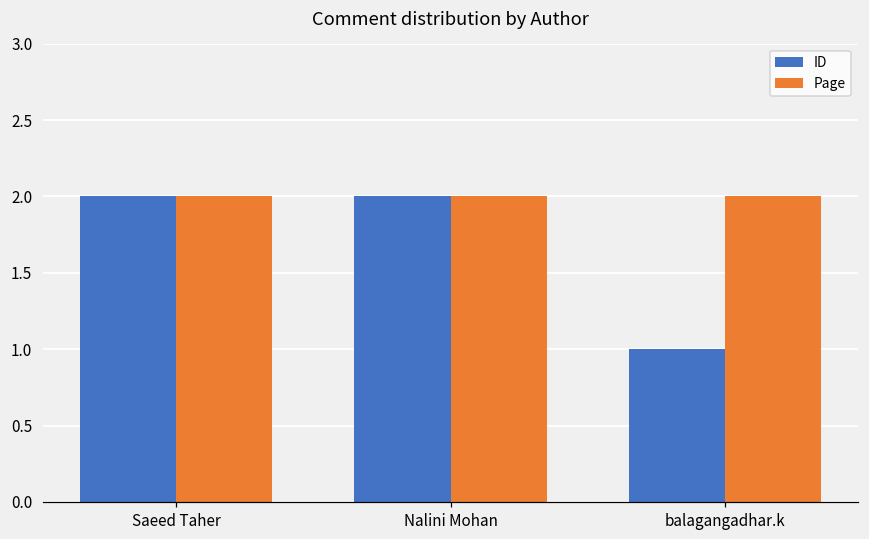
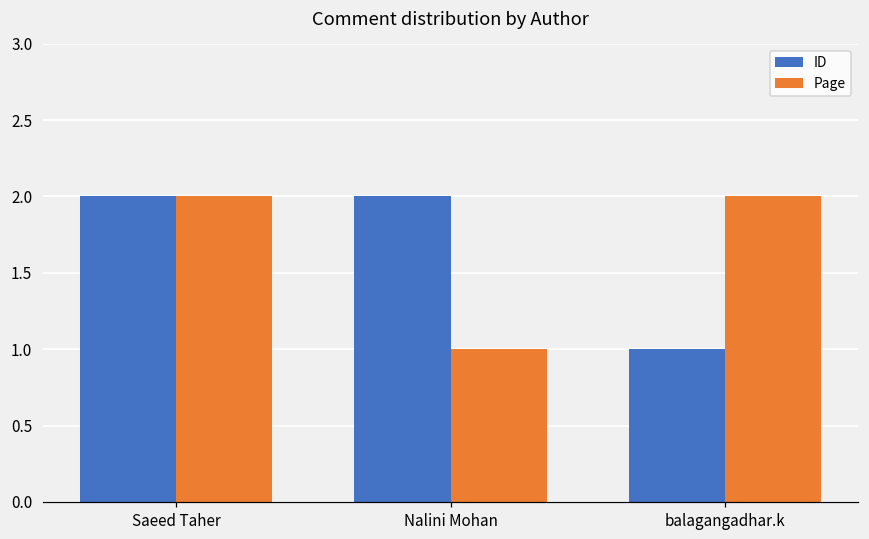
  {
    "ID": {
      "Saeed Taher": 2,
      "Nalini Mohan": 2,
      "balagangadhar.k": 1
    },
    "Page": {
      "Saeed Taher": 2,
-     "Nalini Mohan": 2,
+     "Nalini Mohan": 1,
      "balagangadhar.k": 2
    }
  }
